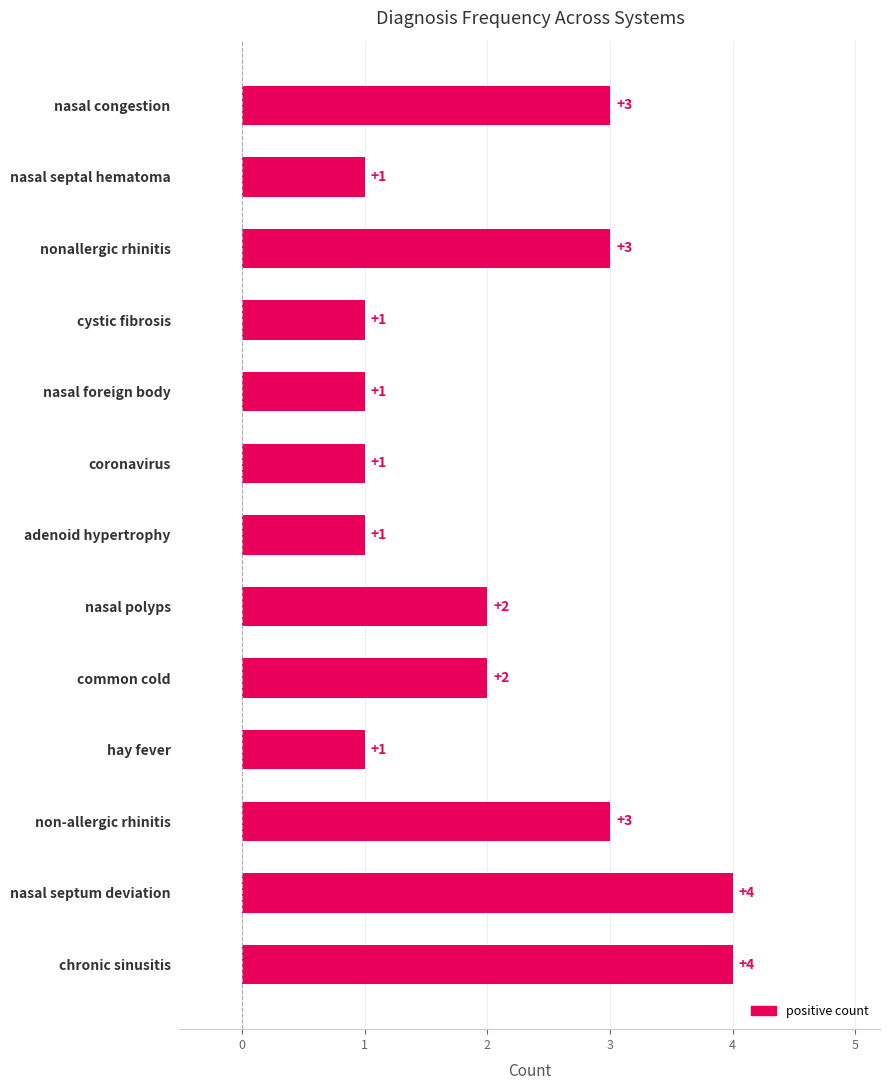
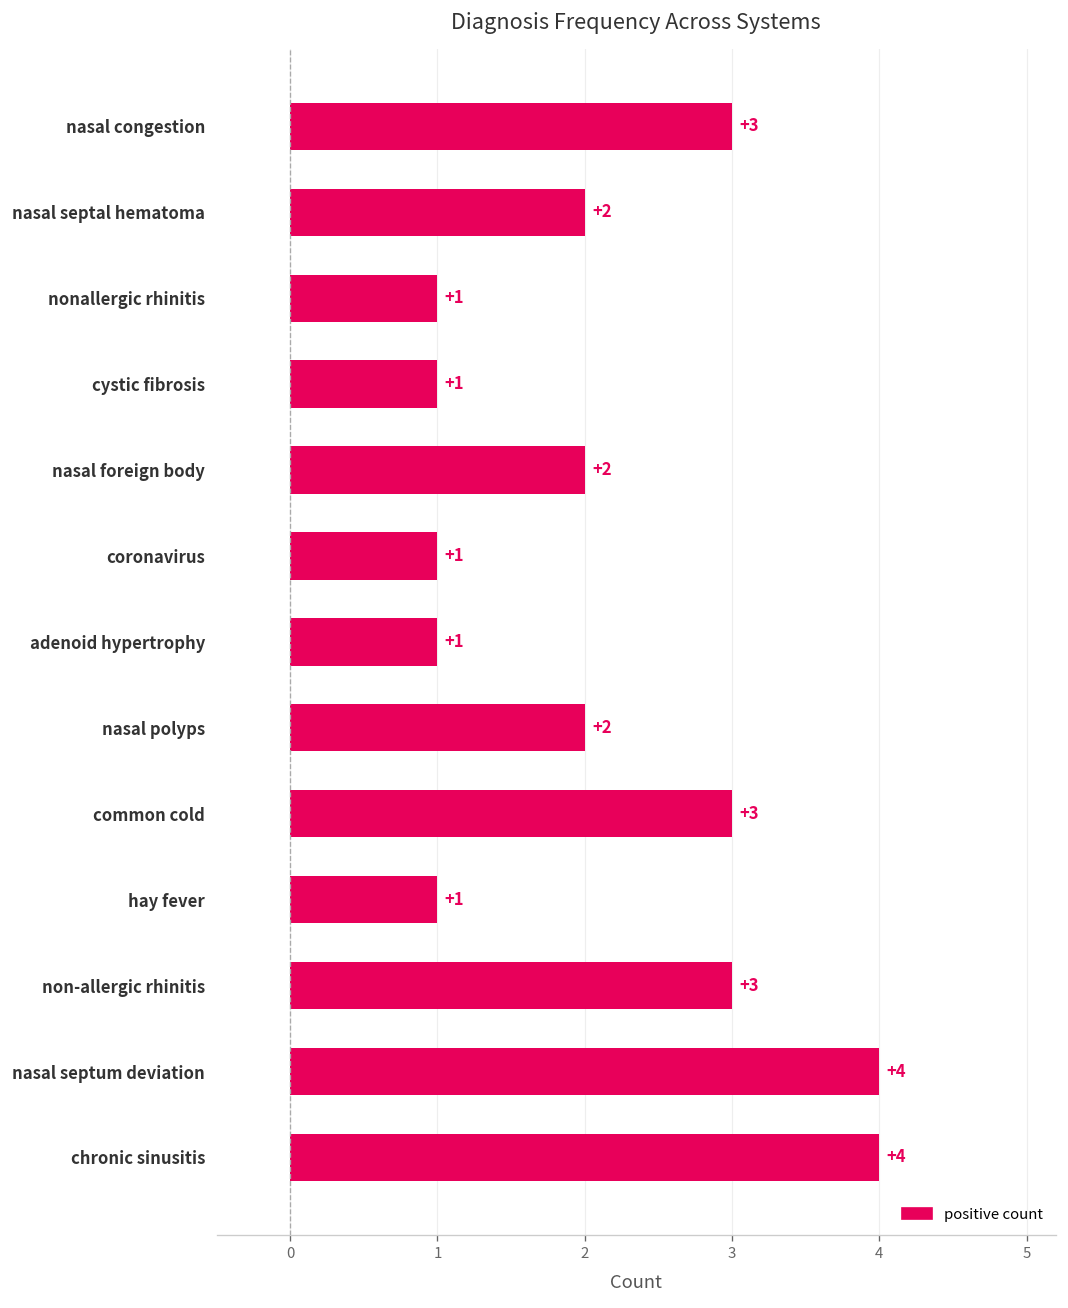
  {
    "nasal congestion": "+3",
-   "nasal septal hematoma": "+1",
-   "nonallergic rhinitis": "+3",
+   "nasal septal hematoma": "+2",
+   "nonallergic rhinitis": "+1",
    "cystic fibrosis": "+1",
-   "nasal foreign body": "+1",
+   "nasal foreign body": "+2",
    "coronavirus": "+1",
    "adenoid hypertrophy": "+1",
    "nasal polyps": "+2",
-   "common cold": "+2",
+   "common cold": "+3",
    "hay fever": "+1",
    "non-allergic rhinitis": "+3",
    "nasal septum deviation": "+4",
    "chronic sinusitis": "+4"
  }
